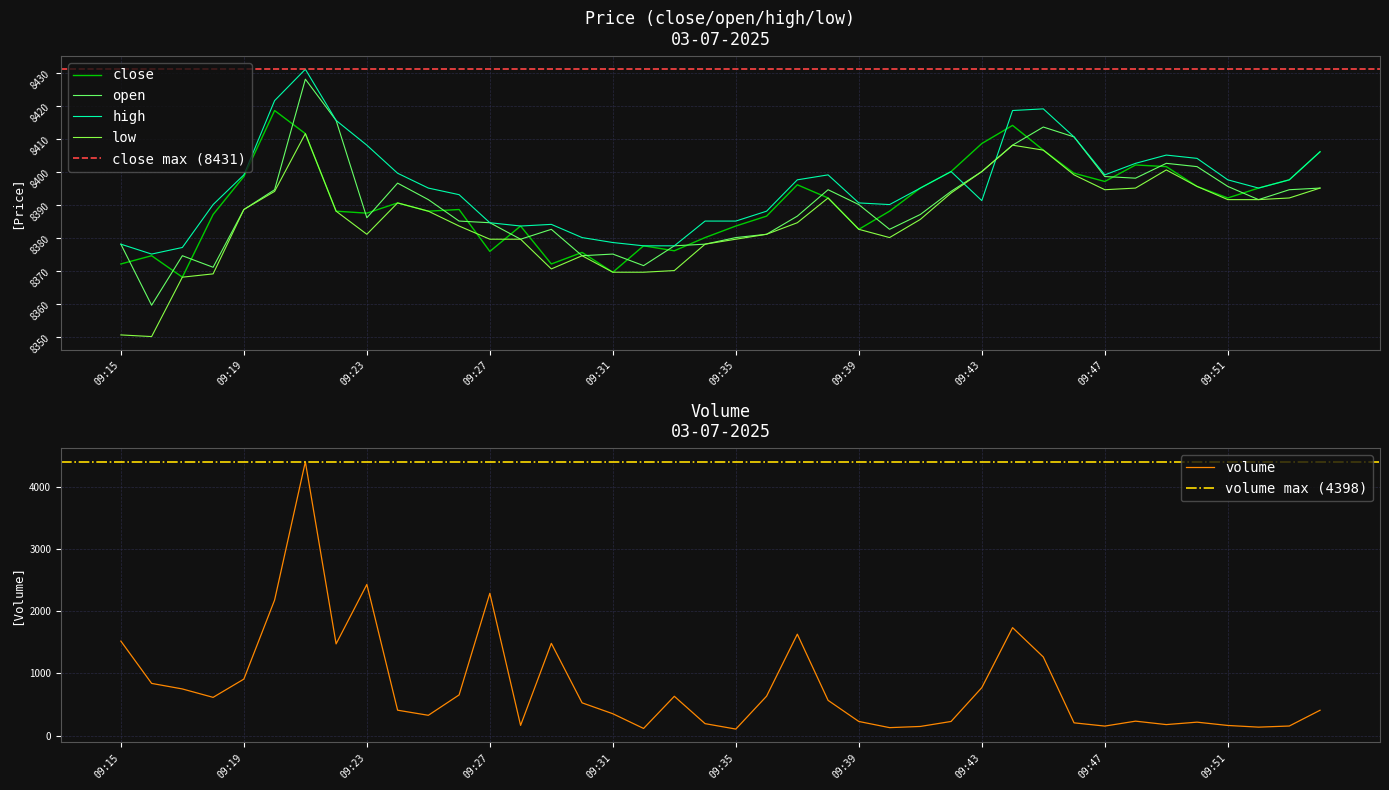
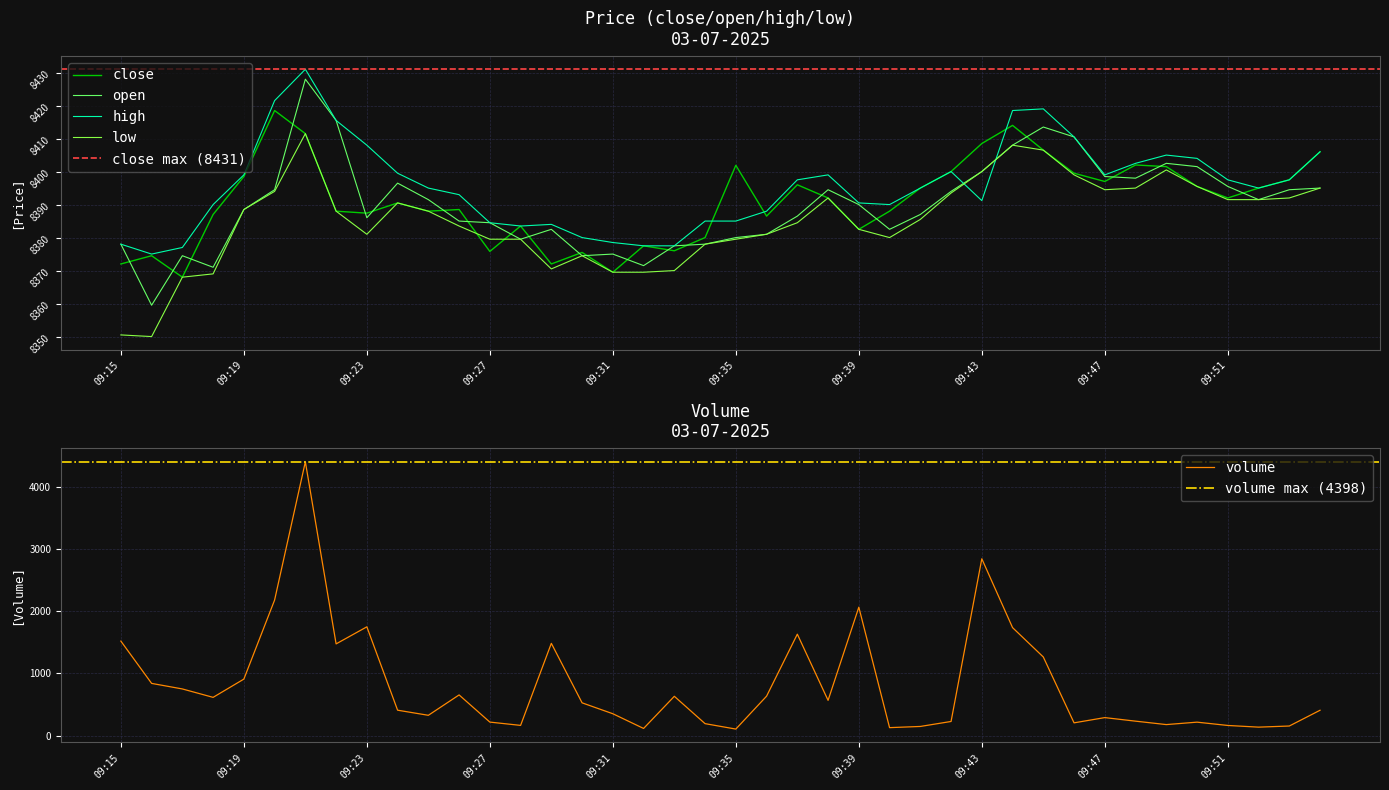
  {
    "Price (close/open/high/low) 03-07-2025": {
      "close": {
        "09:15": 8372,
        "09:23": 8387,
        "09:27": 8376,
-       "09:35": 8384,
+       "09:35": 8402,
        "09:43": 8409,
        "09:47": 8397
      },
      "high": {
        "09:23": 8408,
        "09:31": 8379,
        "09:35": 8385,
        "09:43": 8391,
        "09:51": 8398
      }
    },
    "Volume 03-07-2025": {
      "09:15": 1500,
      "09:19": 900,
-     "09:23": 2400,
-     "09:27": 2300,
+     "09:23": 1700,
+     "09:27": 200,
      "09:31": 400,
      "09:35": 100,
-     "09:39": 200,
-     "09:43": 800,
-     "09:47": 200,
+     "09:39": 2100,
+     "09:43": 2800,
+     "09:47": 300,
      "09:51": 200
    }
  }
